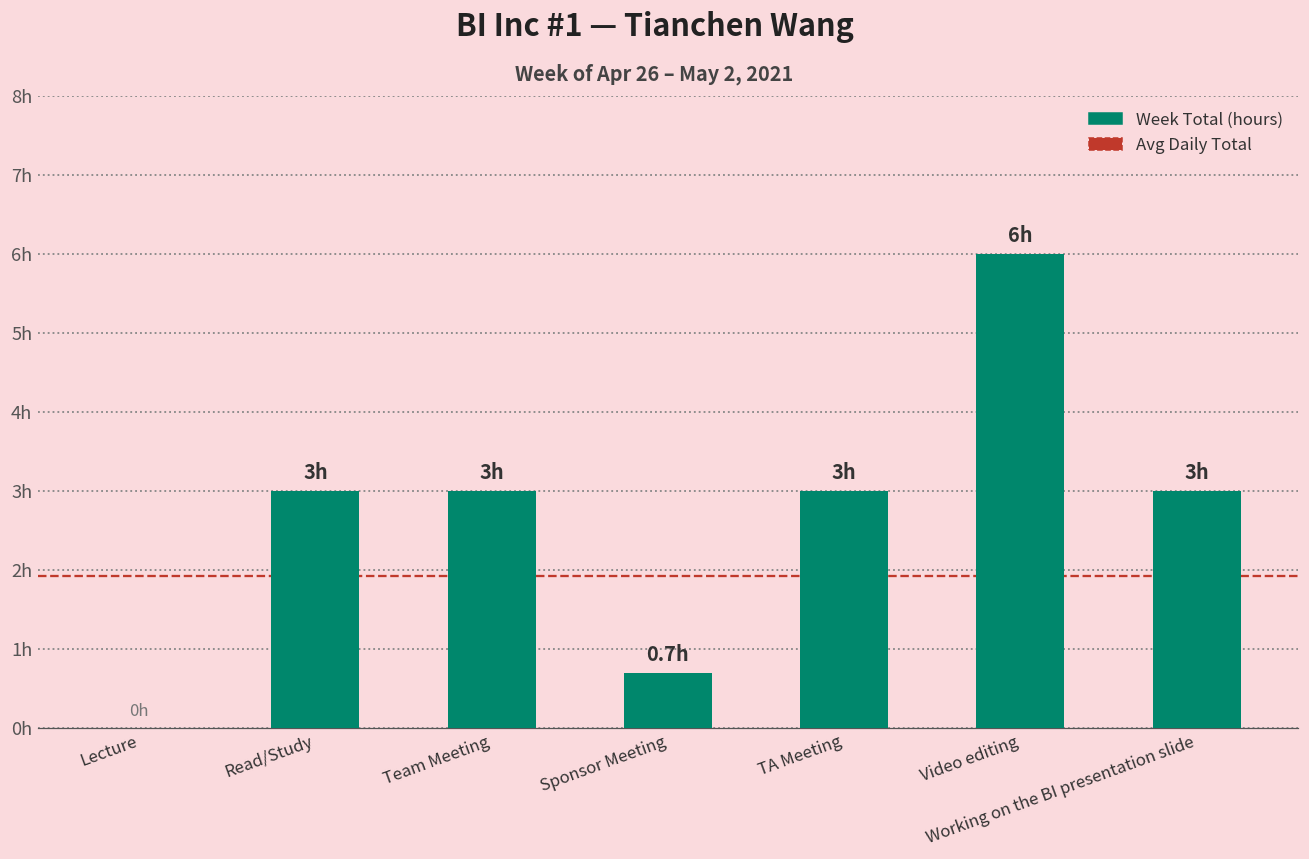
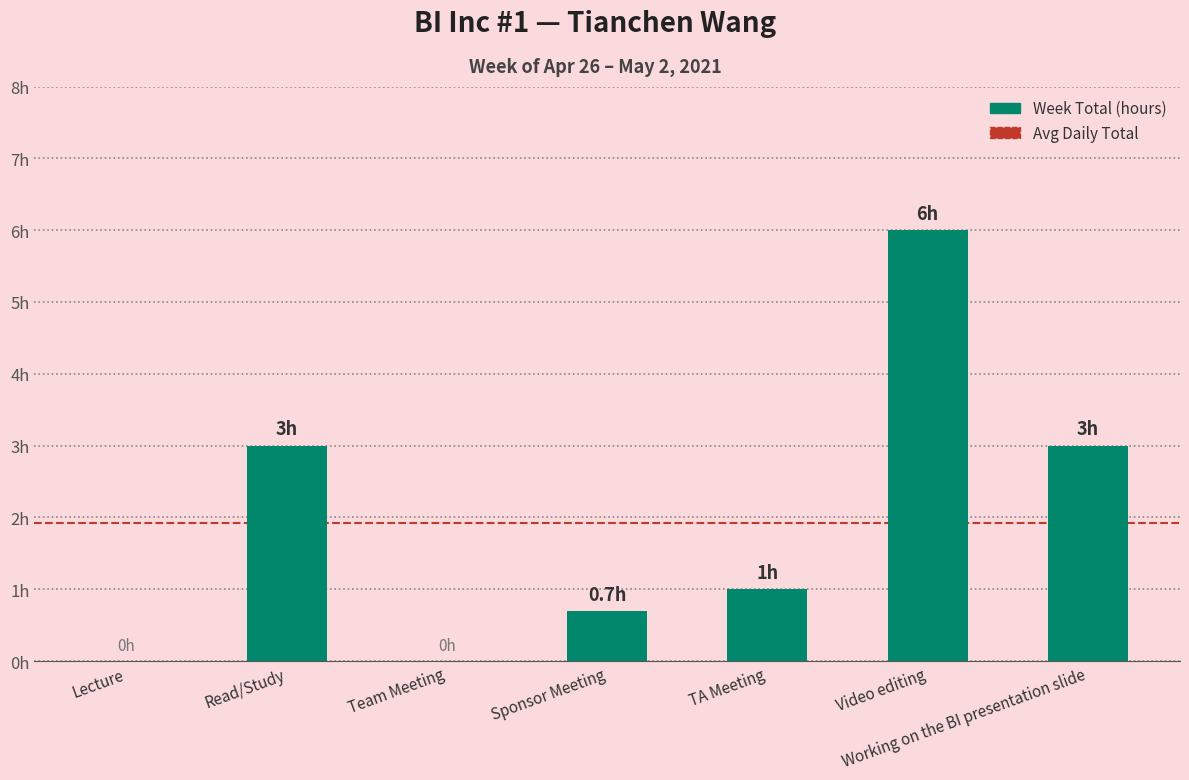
  {
    "Lecture": "0h",
    "Read/Study": "3h",
-   "Team Meeting": "3h",
+   "Team Meeting": "0h",
    "Sponsor Meeting": "0.7h",
-   "TA Meeting": "3h",
+   "TA Meeting": "1h",
    "Video editing": "6h",
    "Working on the BI presentation slide": "3h"
  }
